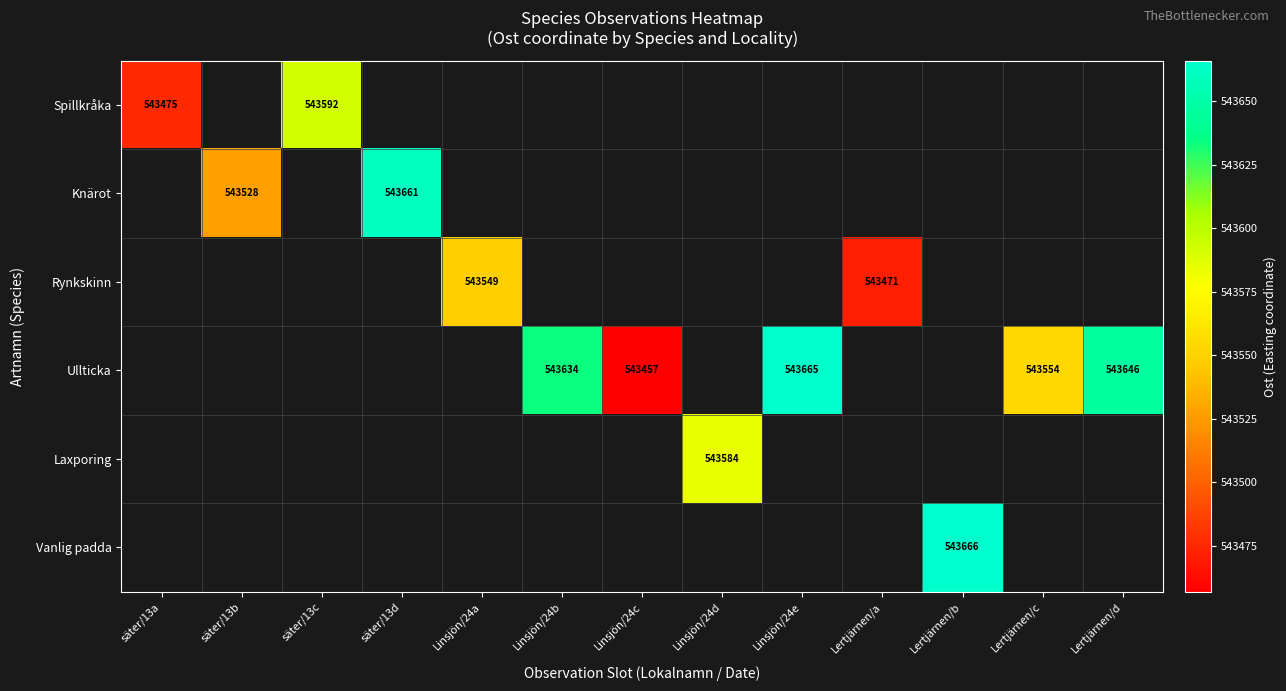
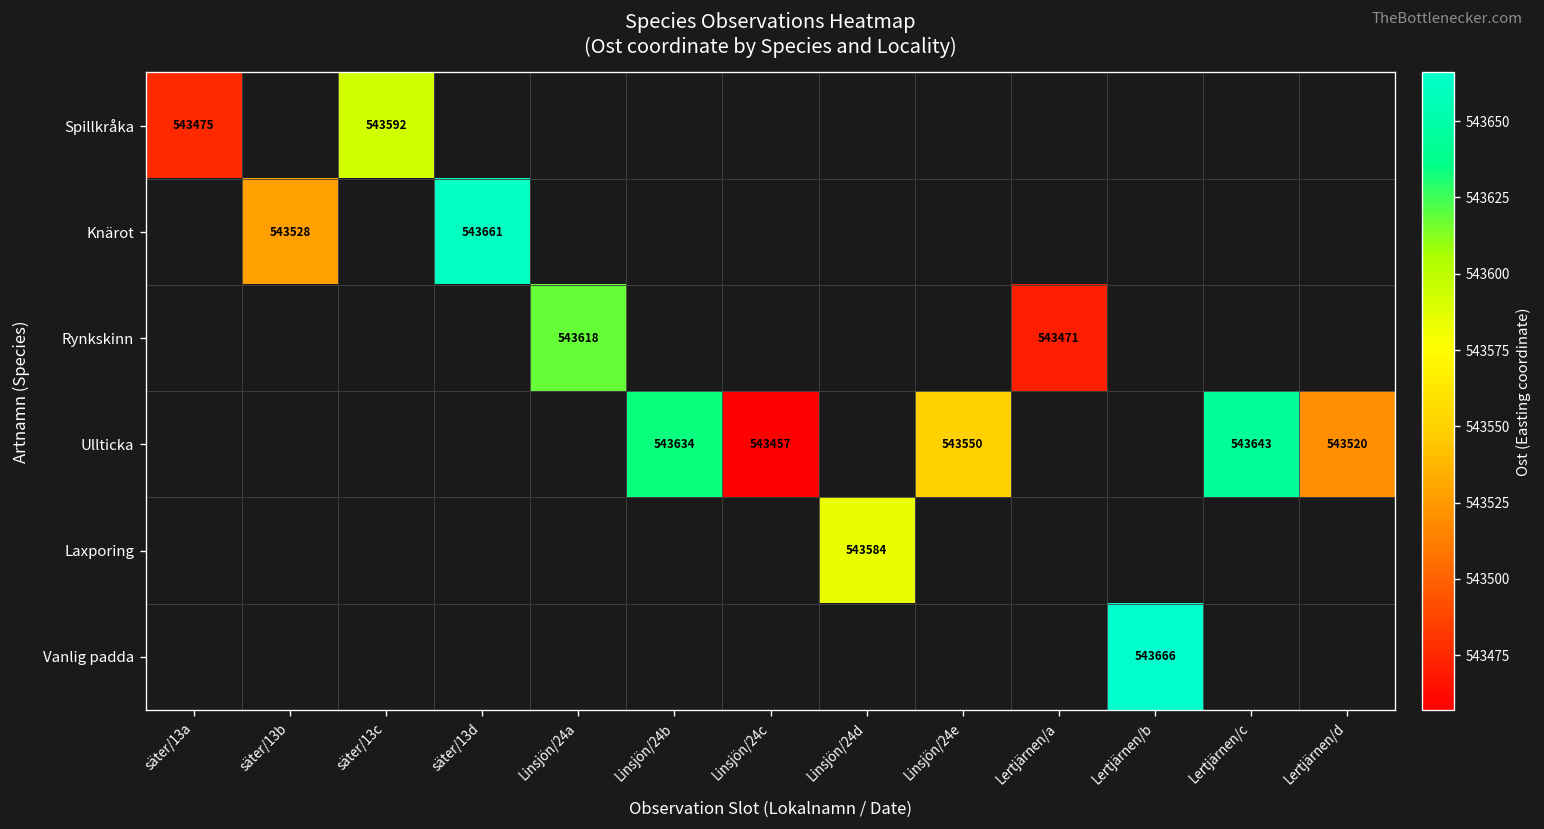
  {
    "Spillkråka": {
      "säter/13a": 543475,
      "säter/13c": 543592
    },
    "Knärot": {
      "säter/13b": 543528,
      "säter/13d": 543661
    },
    "Rynkskinn": {
-     "Linsjön/24a": 543549,
+     "Linsjön/24a": 543618,
      "Lertjärnen/a": 543471
    },
    "Ullticka": {
      "Linsjön/24b": 543634,
      "Linsjön/24c": 543457,
-     "Linsjön/24e": 543665,
-     "Lertjärnen/c": 543554,
-     "Lertjärnen/d": 543646
+     "Linsjön/24e": 543550,
+     "Lertjärnen/c": 543643,
+     "Lertjärnen/d": 543520
    },
    "Laxporing": {
      "Linsjön/24d": 543584
    },
    "Vanlig padda": {
      "Lertjärnen/b": 543666
    }
  }
